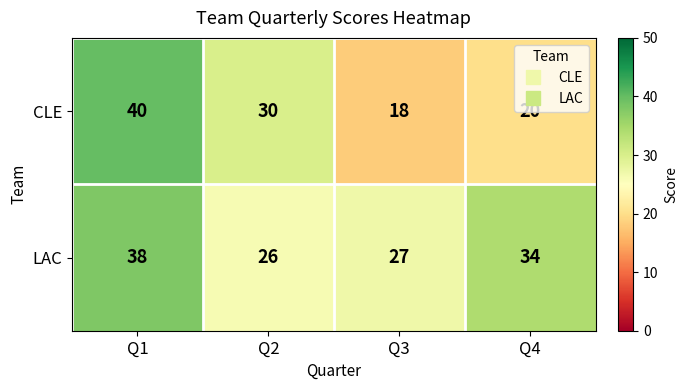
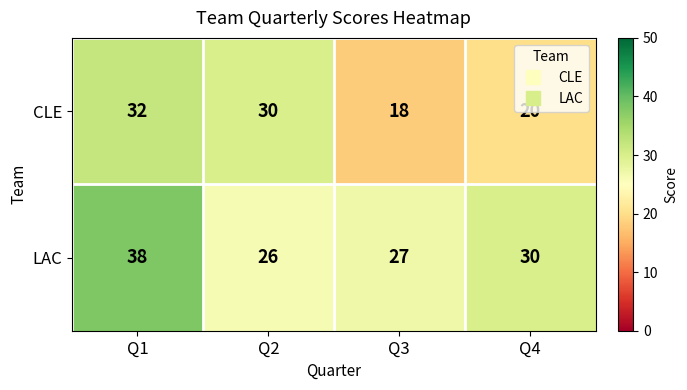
  {
    "CLE": {
-     "Q1": 40,
+     "Q1": 32,
      "Q2": 30,
      "Q3": 18
    },
    "LAC": {
      "Q1": 38,
      "Q2": 26,
      "Q3": 27,
-     "Q4": 34
+     "Q4": 30
    }
  }
